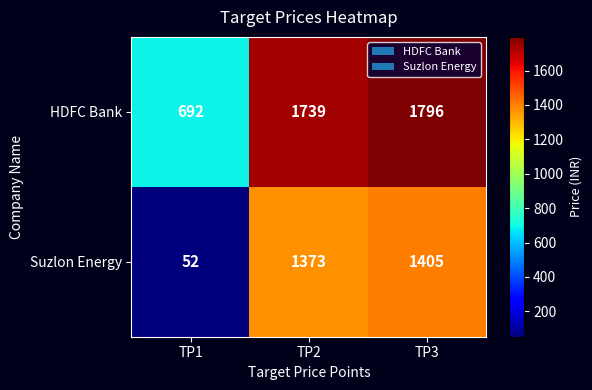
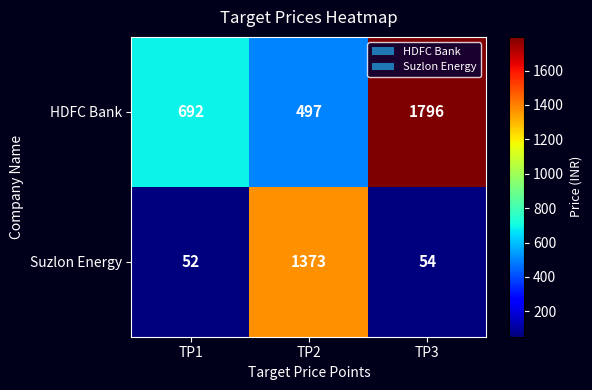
  {
    "HDFC Bank": {
      "TP1": 692,
-     "TP2": 1739,
+     "TP2": 497,
      "TP3": 1796
    },
    "Suzlon Energy": {
      "TP1": 52,
      "TP2": 1373,
-     "TP3": 1405
+     "TP3": 54
    }
  }
